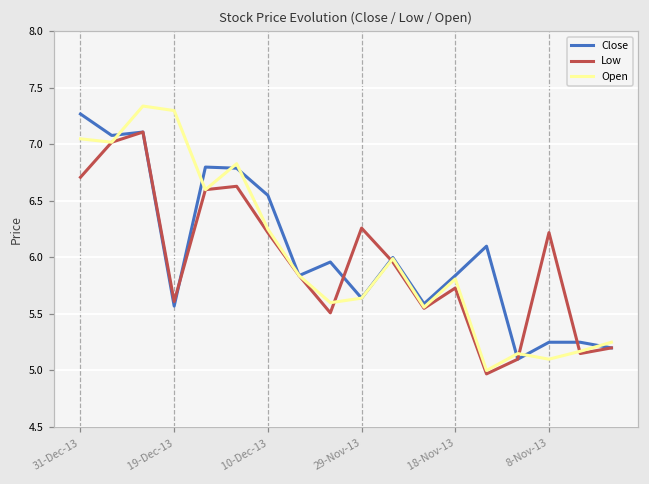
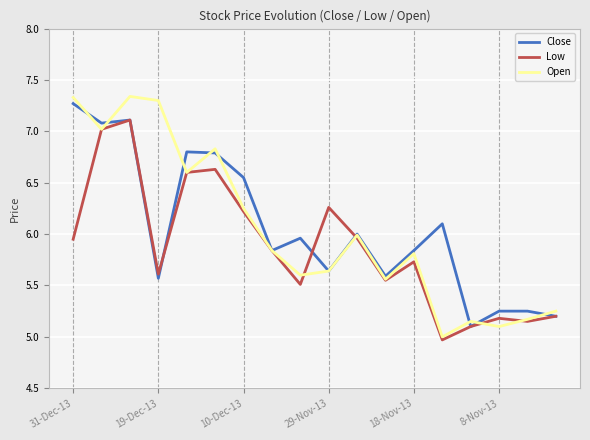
  {
    "Close": {
      "31-Dec-13": 7.27,
      "19-Dec-13": 5.57,
      "10-Dec-13": 6.55,
      "18-Nov-13": 5.84,
      "8-Nov-13": 5.25
    },
    "Low": {
-     "31-Dec-13": 6.71,
+     "31-Dec-13": 5.95,
      "19-Dec-13": 5.61,
      "10-Dec-13": 6.22,
      "29-Nov-13": 6.26,
      "18-Nov-13": 5.73,
-     "8-Nov-13": 6.22
+     "8-Nov-13": 5.18
    },
    "Open": {
-     "31-Dec-13": 7.05,
+     "31-Dec-13": 7.33,
      "19-Dec-13": 7.30,
      "10-Dec-13": 6.25,
      "18-Nov-13": 5.81,
      "8-Nov-13": 5.10
    }
  }
